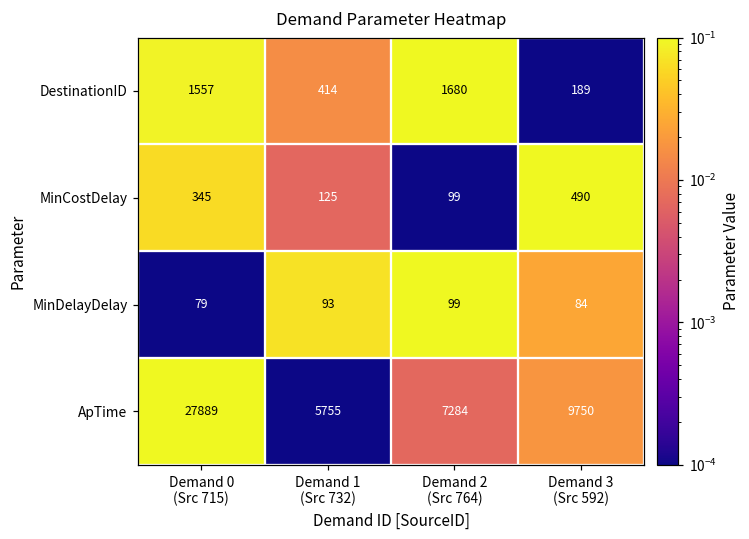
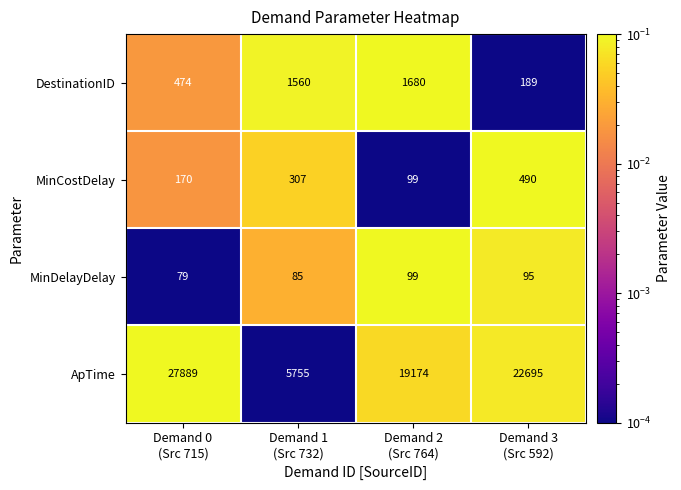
  {
    "DestinationID": {
-     "Demand 0 (Src 715)": 1557,
-     "Demand 1 (Src 732)": 414,
+     "Demand 0 (Src 715)": 474,
+     "Demand 1 (Src 732)": 1560,
      "Demand 2 (Src 764)": 1680,
      "Demand 3 (Src 592)": 189
    },
    "MinCostDelay": {
-     "Demand 0 (Src 715)": 345,
-     "Demand 1 (Src 732)": 125,
+     "Demand 0 (Src 715)": 170,
+     "Demand 1 (Src 732)": 307,
      "Demand 2 (Src 764)": 99,
      "Demand 3 (Src 592)": 490
    },
    "MinDelayDelay": {
      "Demand 0 (Src 715)": 79,
-     "Demand 1 (Src 732)": 93,
+     "Demand 1 (Src 732)": 85,
      "Demand 2 (Src 764)": 99,
-     "Demand 3 (Src 592)": 84
+     "Demand 3 (Src 592)": 95
    },
    "ApTime": {
      "Demand 0 (Src 715)": 27889,
      "Demand 1 (Src 732)": 5755,
-     "Demand 2 (Src 764)": 7284,
-     "Demand 3 (Src 592)": 9750
+     "Demand 2 (Src 764)": 19174,
+     "Demand 3 (Src 592)": 22695
    }
  }
